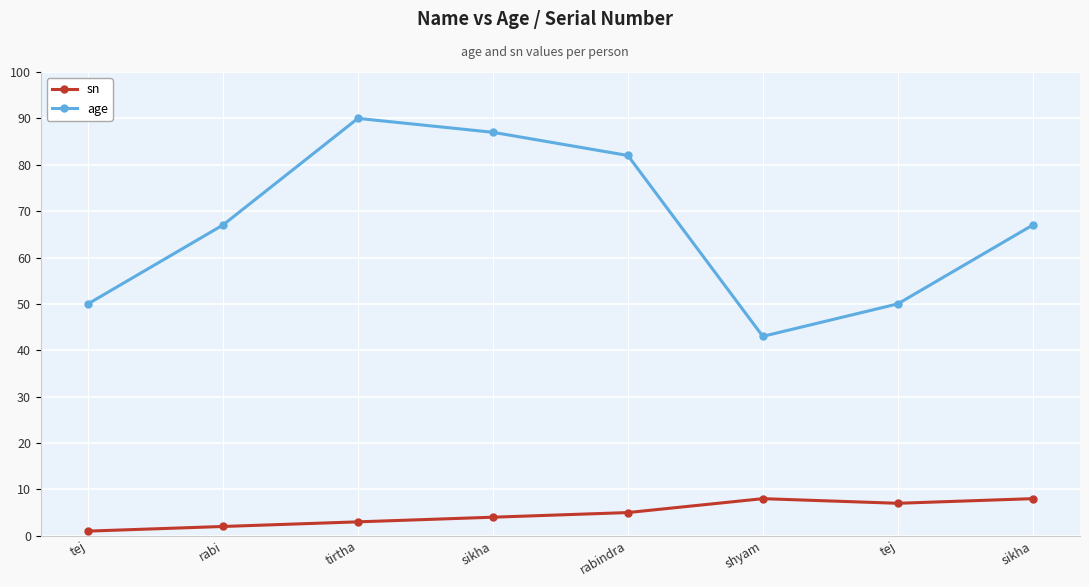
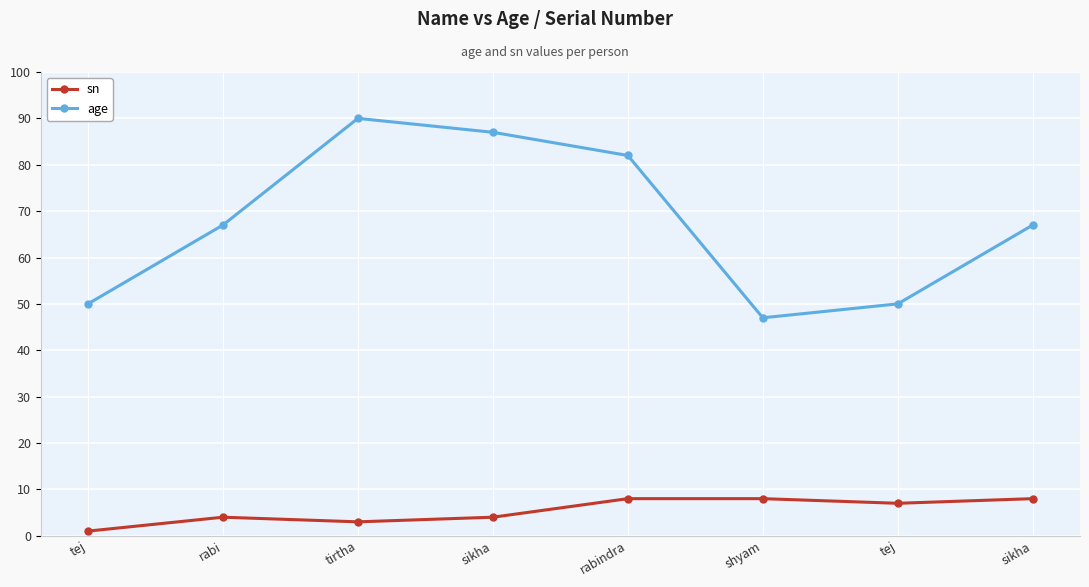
  {
    "sn": {
-     "rabi": 2,
+     "rabi": 4,
      "tirtha": 3,
-     "rabindra": 5,
+     "rabindra": 8,
      "shyam": 8
    },
    "age": {
      "rabi": 67,
      "tirtha": 90,
      "rabindra": 82,
-     "shyam": 43
+     "shyam": 47
    }
  }
